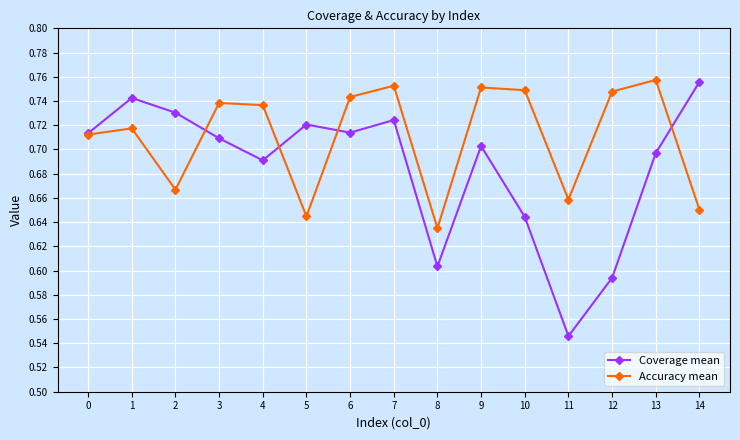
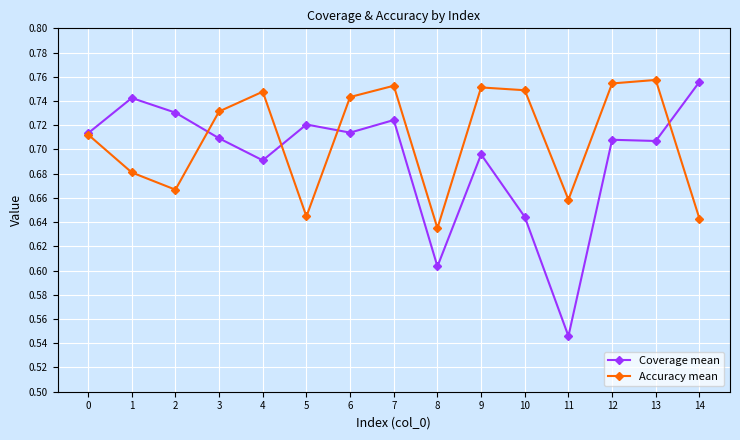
  {
    "Coverage mean": {
      "1": 0.743,
      "2": 0.730,
      "3": 0.709,
      "4": 0.691,
      "5": 0.721,
      "6": 0.714,
      "7": 0.724,
      "8": 0.603,
-     "9": 0.703,
+     "9": 0.696,
      "10": 0.644,
      "11": 0.546,
-     "12": 0.594,
-     "13": 0.697,
+     "12": 0.708,
+     "13": 0.707,
      "14": 0.756
    },
    "Accuracy mean": {
-     "1": 0.717,
+     "1": 0.681,
      "2": 0.667,
-     "3": 0.738,
-     "4": 0.737,
+     "3": 0.731,
+     "4": 0.748,
      "5": 0.645,
      "6": 0.743,
      "7": 0.753,
      "8": 0.635,
      "9": 0.751,
      "10": 0.749,
      "11": 0.659,
-     "12": 0.748,
+     "12": 0.755,
      "13": 0.757,
-     "14": 0.650
+     "14": 0.643
    }
  }
